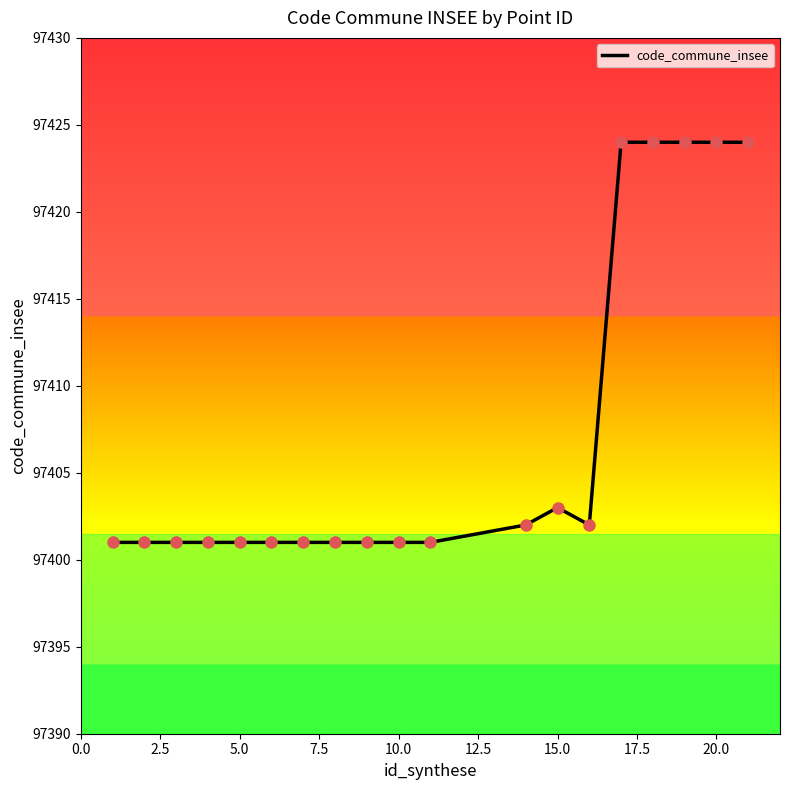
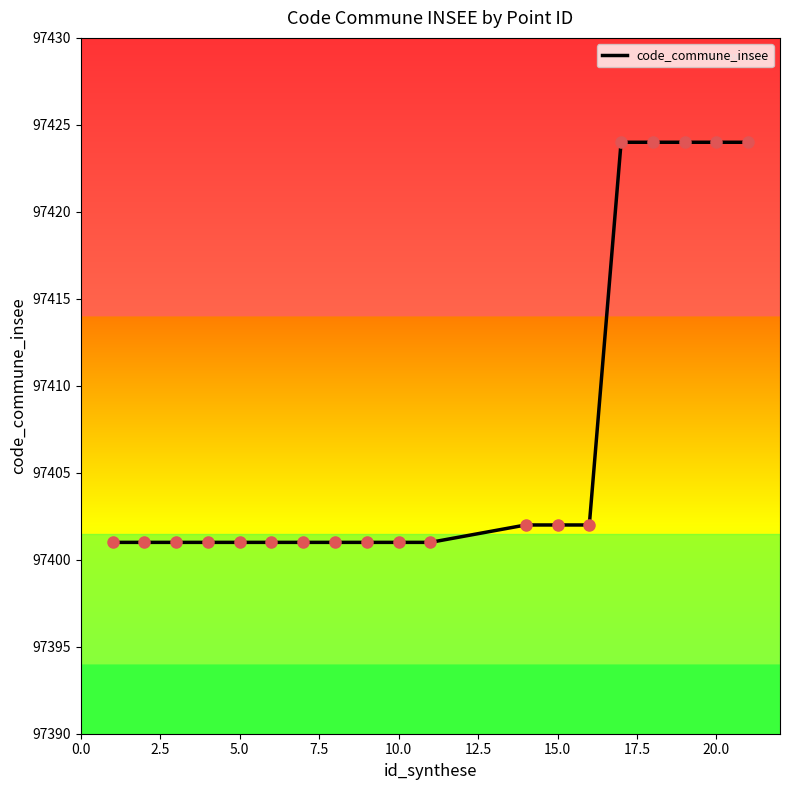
  {
-   "15.0": 97403,
+   "15.0": 97402,
    "20.0": 97424
  }
